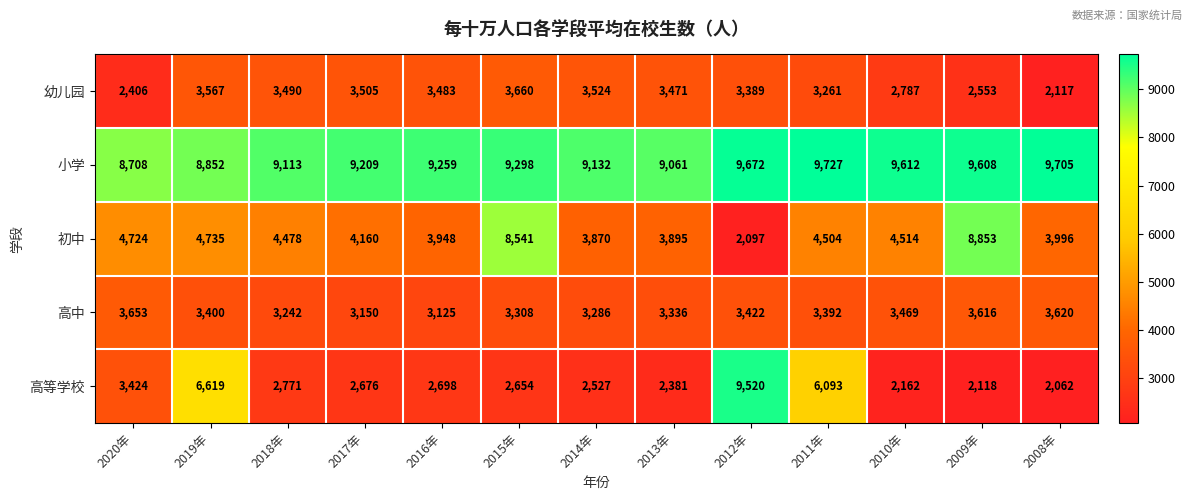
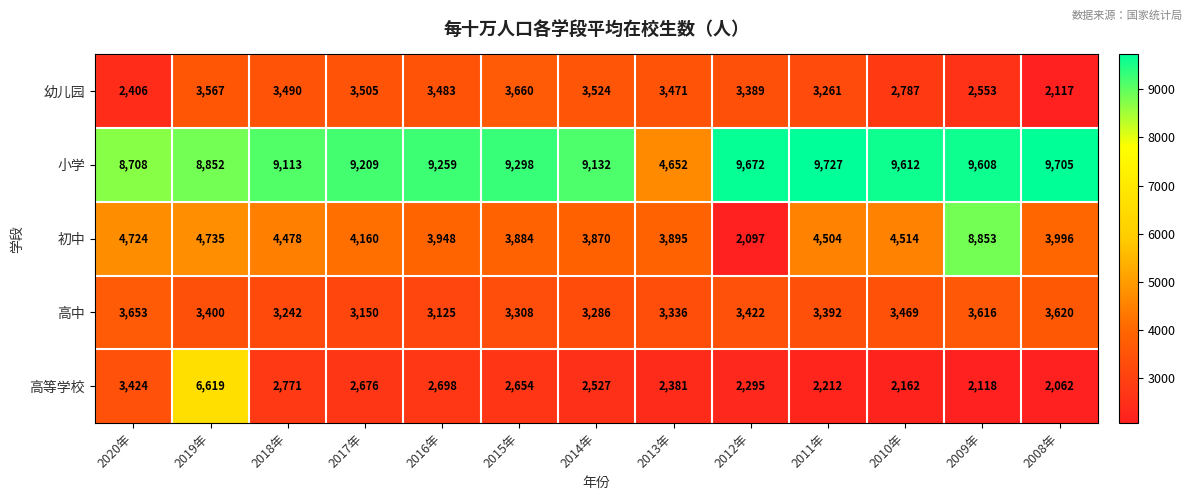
  {
    "幼儿园": {
      "2020年": "2,406",
      "2019年": "3,567",
      "2018年": "3,490",
      "2017年": "3,505",
      "2016年": "3,483",
      "2015年": "3,660",
      "2014年": "3,524",
      "2013年": "3,471",
      "2012年": "3,389",
      "2011年": "3,261",
      "2010年": "2,787",
      "2009年": "2,553",
      "2008年": "2,117"
    },
    "小学": {
      "2020年": "8,708",
      "2019年": "8,852",
      "2018年": "9,113",
      "2017年": "9,209",
      "2016年": "9,259",
      "2015年": "9,298",
      "2014年": "9,132",
-     "2013年": "9,061",
+     "2013年": "4,652",
      "2012年": "9,672",
      "2011年": "9,727",
      "2010年": "9,612",
      "2009年": "9,608",
      "2008年": "9,705"
    },
    "初中": {
      "2020年": "4,724",
      "2019年": "4,735",
      "2018年": "4,478",
      "2017年": "4,160",
      "2016年": "3,948",
-     "2015年": "8,541",
+     "2015年": "3,884",
      "2014年": "3,870",
      "2013年": "3,895",
      "2012年": "2,097",
      "2011年": "4,504",
      "2010年": "4,514",
      "2009年": "8,853",
      "2008年": "3,996"
    },
    "高中": {
      "2020年": "3,653",
      "2019年": "3,400",
      "2018年": "3,242",
      "2017年": "3,150",
      "2016年": "3,125",
      "2015年": "3,308",
      "2014年": "3,286",
      "2013年": "3,336",
      "2012年": "3,422",
      "2011年": "3,392",
      "2010年": "3,469",
      "2009年": "3,616",
      "2008年": "3,620"
    },
    "高等学校": {
      "2020年": "3,424",
      "2019年": "6,619",
      "2018年": "2,771",
      "2017年": "2,676",
      "2016年": "2,698",
      "2015年": "2,654",
      "2014年": "2,527",
      "2013年": "2,381",
-     "2012年": "9,520",
-     "2011年": "6,093",
+     "2012年": "2,295",
+     "2011年": "2,212",
      "2010年": "2,162",
      "2009年": "2,118",
      "2008年": "2,062"
    }
  }
